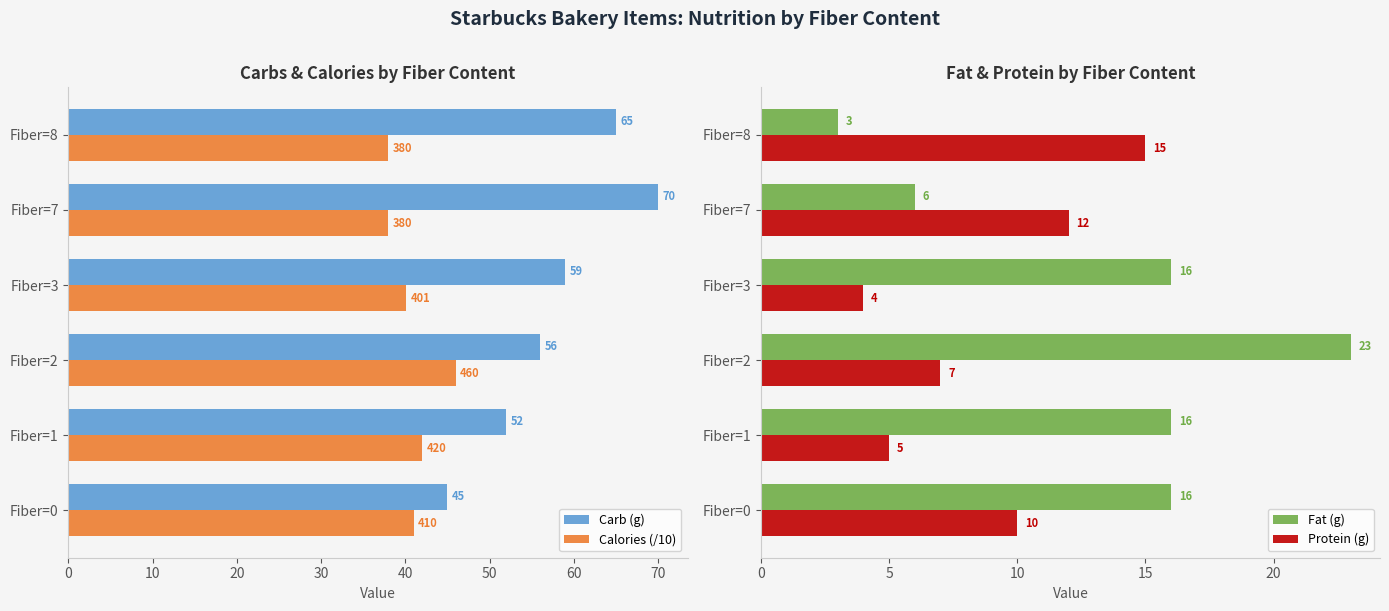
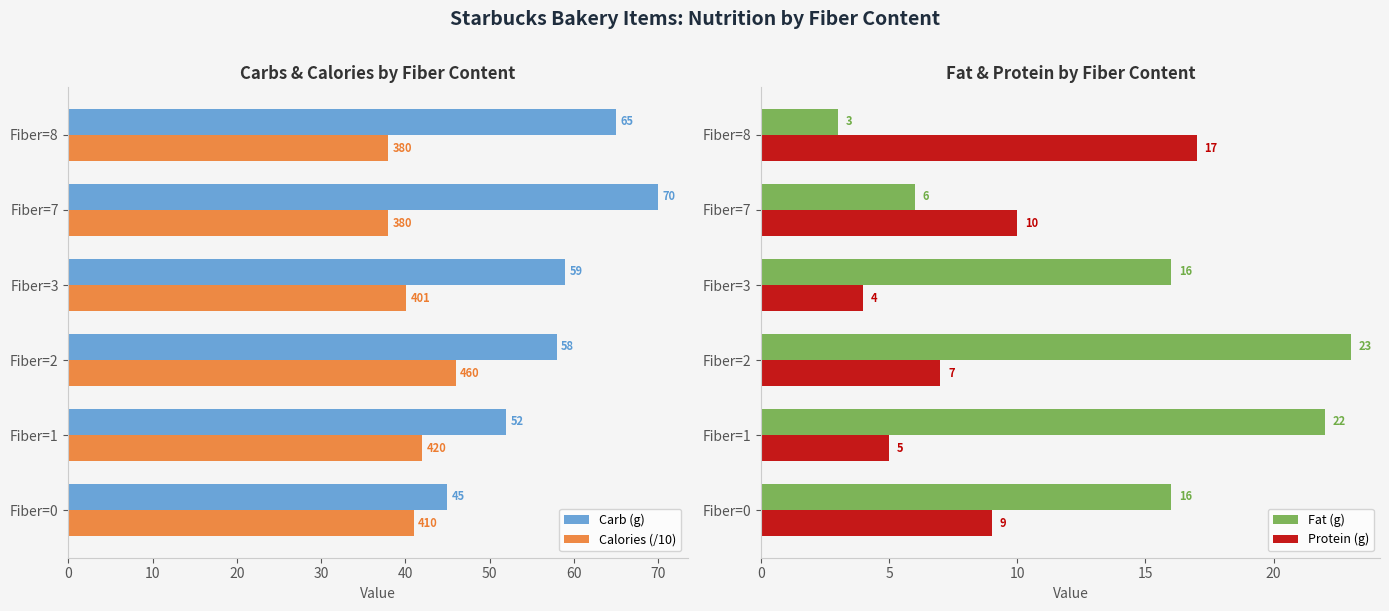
  {
    "Carbs & Calories by Fiber Content": {
      "Carb (g)": {
        "Fiber=8": 65,
        "Fiber=7": 70,
        "Fiber=3": 59,
-       "Fiber=2": 56,
+       "Fiber=2": 58,
        "Fiber=1": 52,
        "Fiber=0": 45
      }
    },
    "Fat & Protein by Fiber Content": {
      "Fat (g)": {
        "Fiber=8": 3,
        "Fiber=7": 6,
        "Fiber=3": 16,
        "Fiber=2": 23,
-       "Fiber=1": 16,
+       "Fiber=1": 22,
        "Fiber=0": 16
      },
      "Protein (g)": {
-       "Fiber=8": 15,
-       "Fiber=7": 12,
+       "Fiber=8": 17,
+       "Fiber=7": 10,
        "Fiber=3": 4,
        "Fiber=2": 7,
        "Fiber=1": 5,
-       "Fiber=0": 10
+       "Fiber=0": 9
      }
    }
  }
